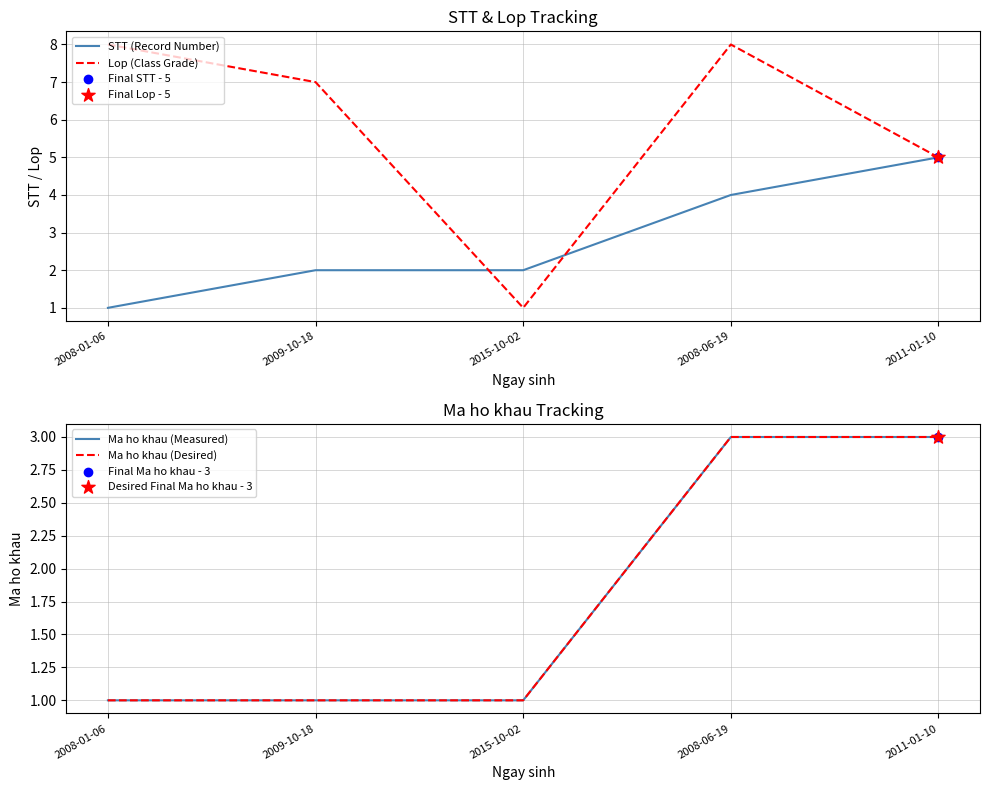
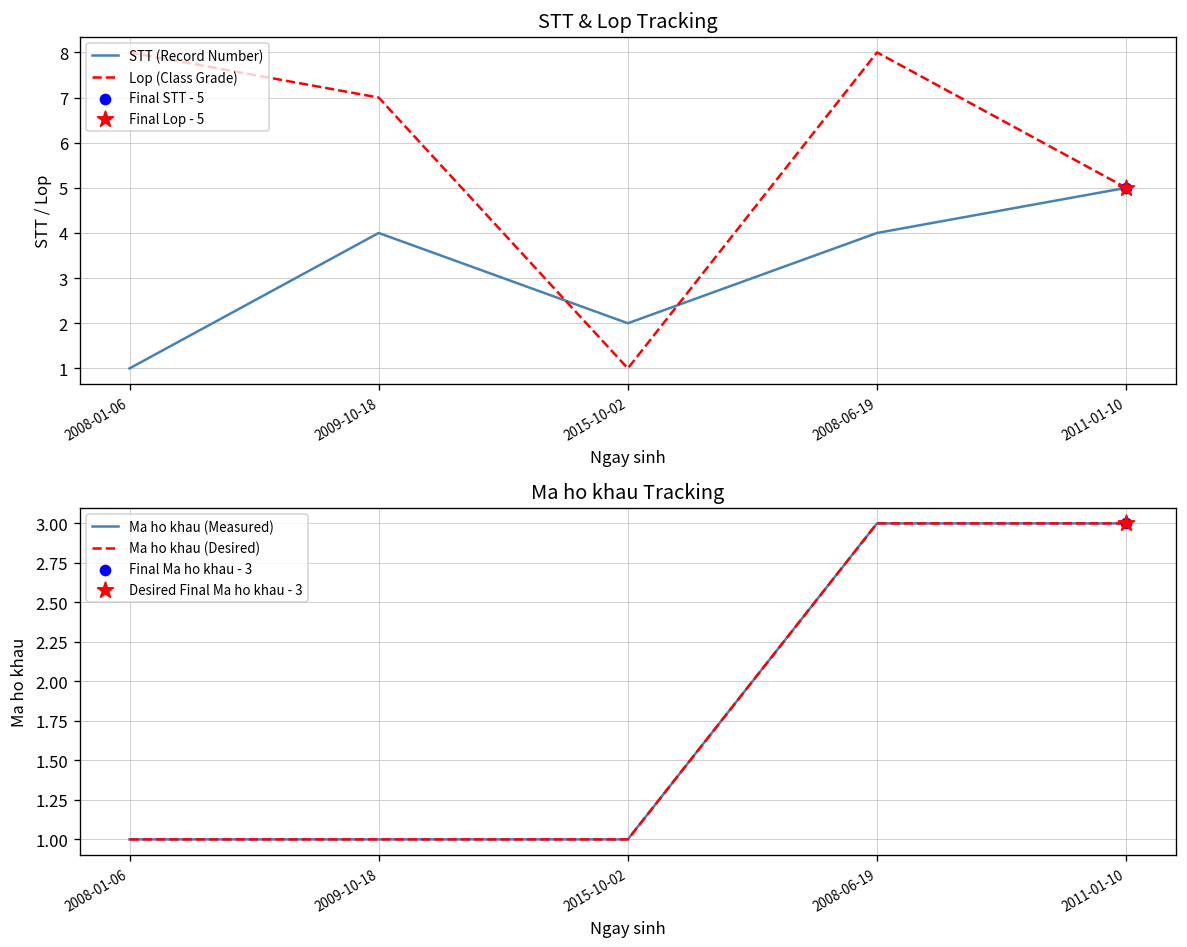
  {
    "STT & Lop Tracking": {
      "STT (Record Number)": {
        "2008-01-06": 1,
-       "2009-10-18": 2,
+       "2009-10-18": 4,
        "2015-10-02": 2,
        "2008-06-19": 4
      }
    }
  }
